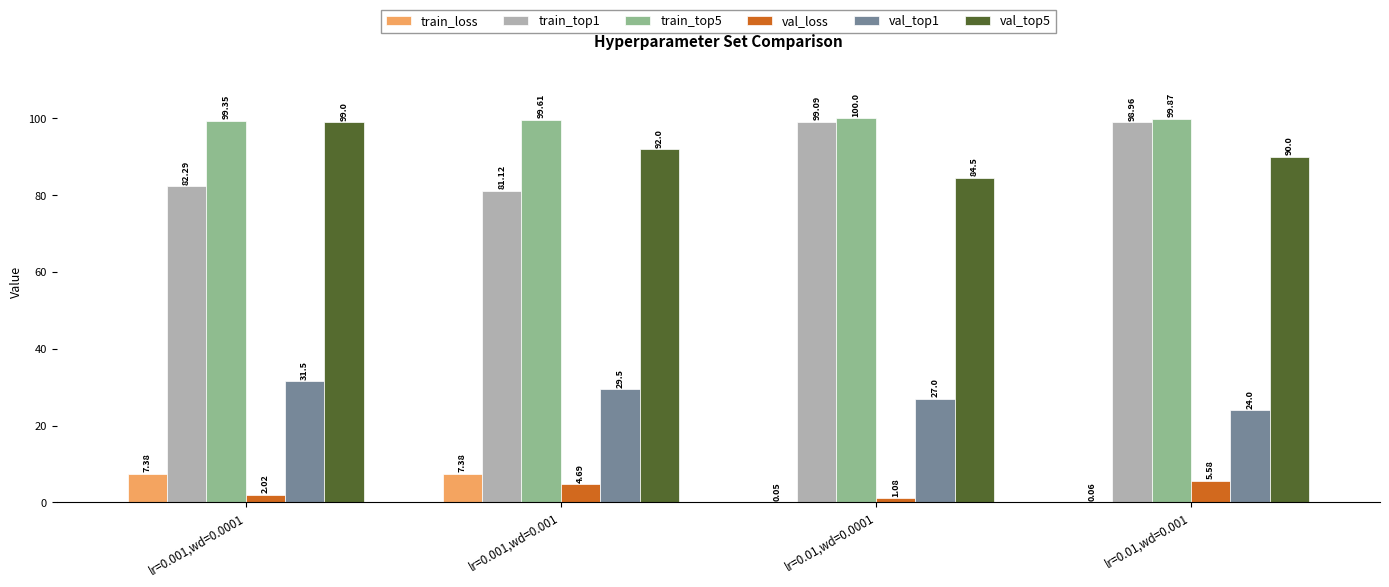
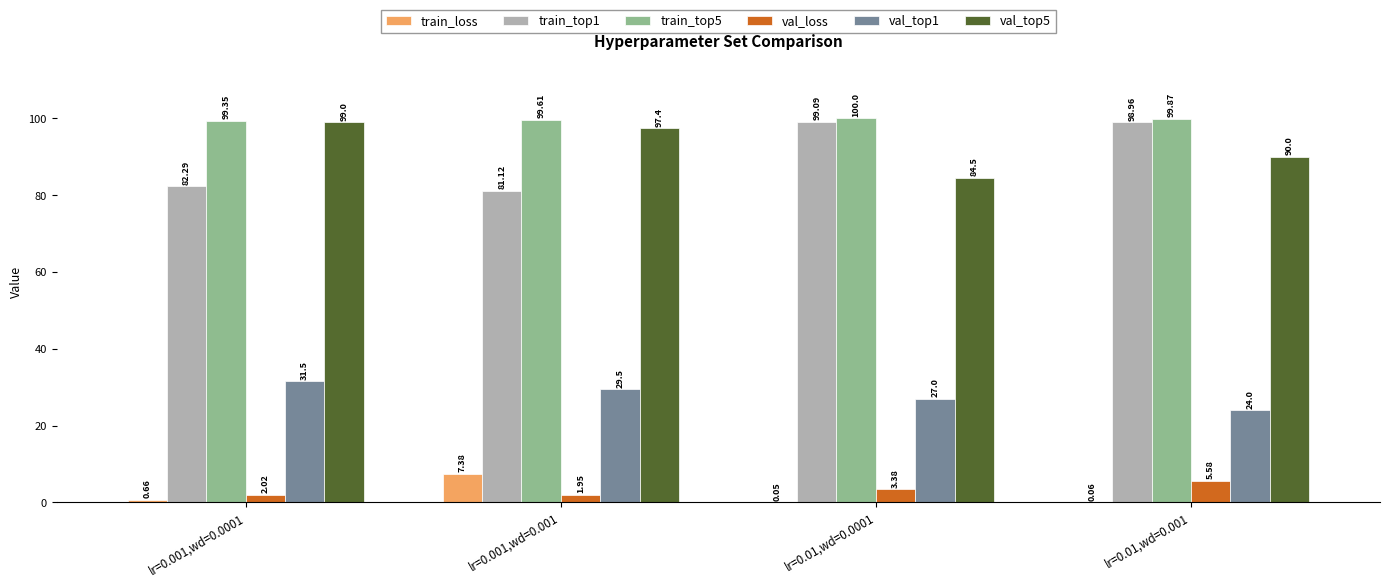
  {
    "train_loss": {
-     "lr=0.001,wd=0.0001": 7.38,
+     "lr=0.001,wd=0.0001": 0.66,
      "lr=0.001,wd=0.001": 7.38,
      "lr=0.01,wd=0.0001": 0.05,
      "lr=0.01,wd=0.001": 0.06
    },
    "val_loss": {
      "lr=0.001,wd=0.0001": 2.02,
-     "lr=0.001,wd=0.001": 4.69,
-     "lr=0.01,wd=0.0001": 1.08,
+     "lr=0.001,wd=0.001": 1.95,
+     "lr=0.01,wd=0.0001": 3.38,
      "lr=0.01,wd=0.001": 5.58
    },
    "val_top5": {
      "lr=0.001,wd=0.0001": 99.0,
-     "lr=0.001,wd=0.001": 92.0,
+     "lr=0.001,wd=0.001": 97.4,
      "lr=0.01,wd=0.0001": 84.5,
      "lr=0.01,wd=0.001": 90.0
    }
  }
